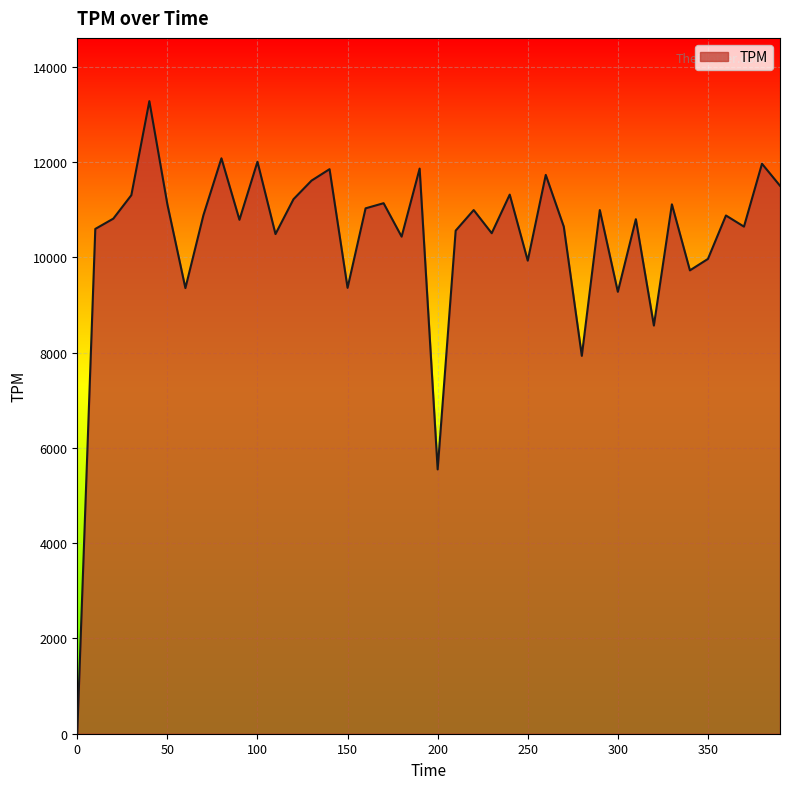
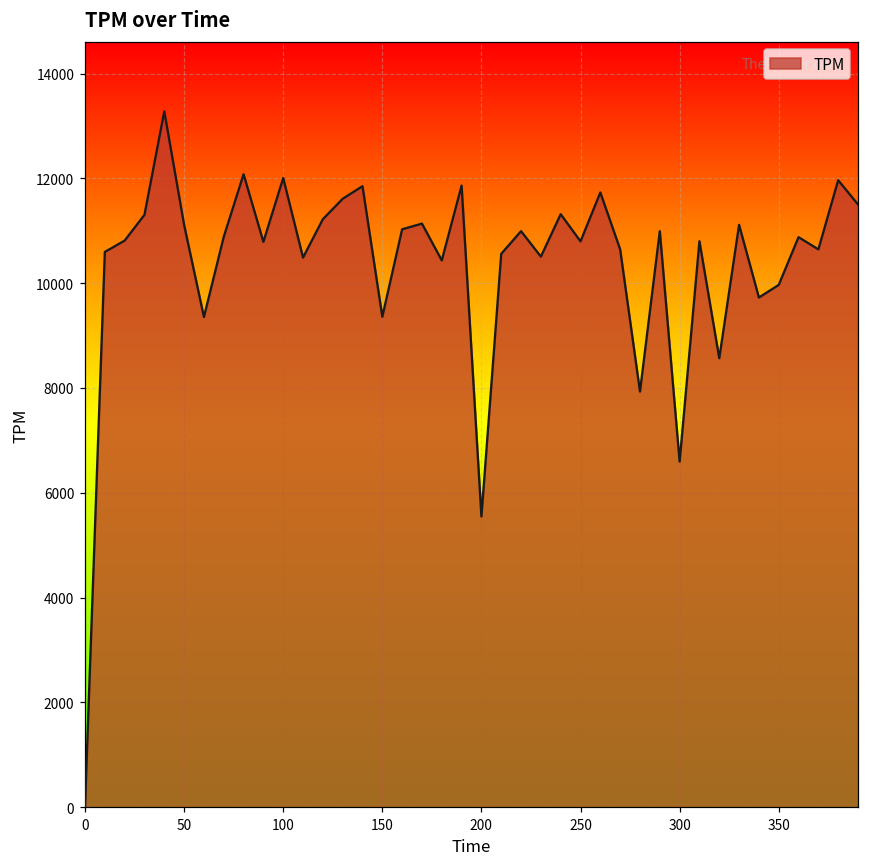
  {
    "0": 0,
    "50": 11100,
    "100": 12000,
    "150": 9400,
    "200": 5500,
-   "250": 9900,
-   "300": 9300,
+   "250": 10800,
+   "300": 6600,
    "350": 10000
  }
